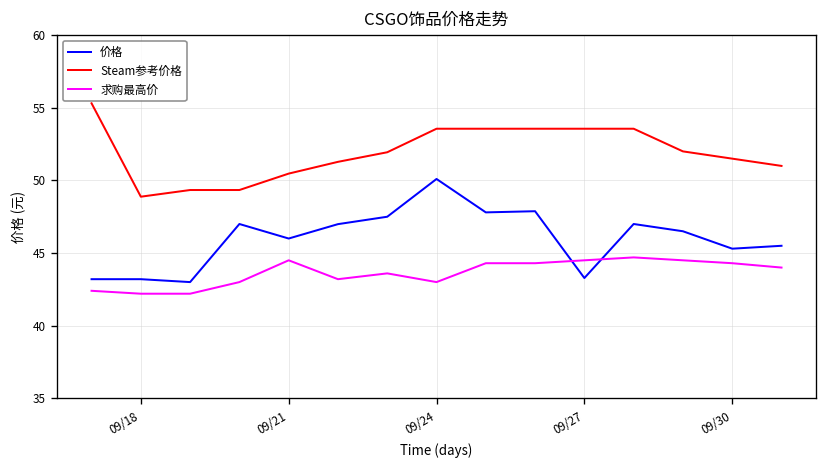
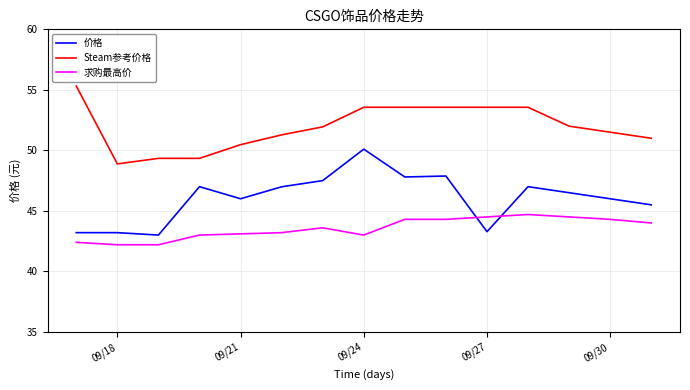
  {
    "价格": {
      "09/18": 43.2,
      "09/21": 46.0,
      "09/24": 50.1,
      "09/27": 43.3,
-     "09/30": 45.3
+     "09/30": 46.0
    },
    "Steam参考价格": {
      "09/18": 48.9,
      "09/21": 50.5,
      "09/24": 53.6,
      "09/27": 53.6,
      "09/30": 51.5
    },
    "求购最高价": {
      "09/18": 42.2,
-     "09/21": 44.5,
+     "09/21": 43.1,
      "09/24": 43.0,
      "09/27": 44.5,
      "09/30": 44.3
    }
  }
